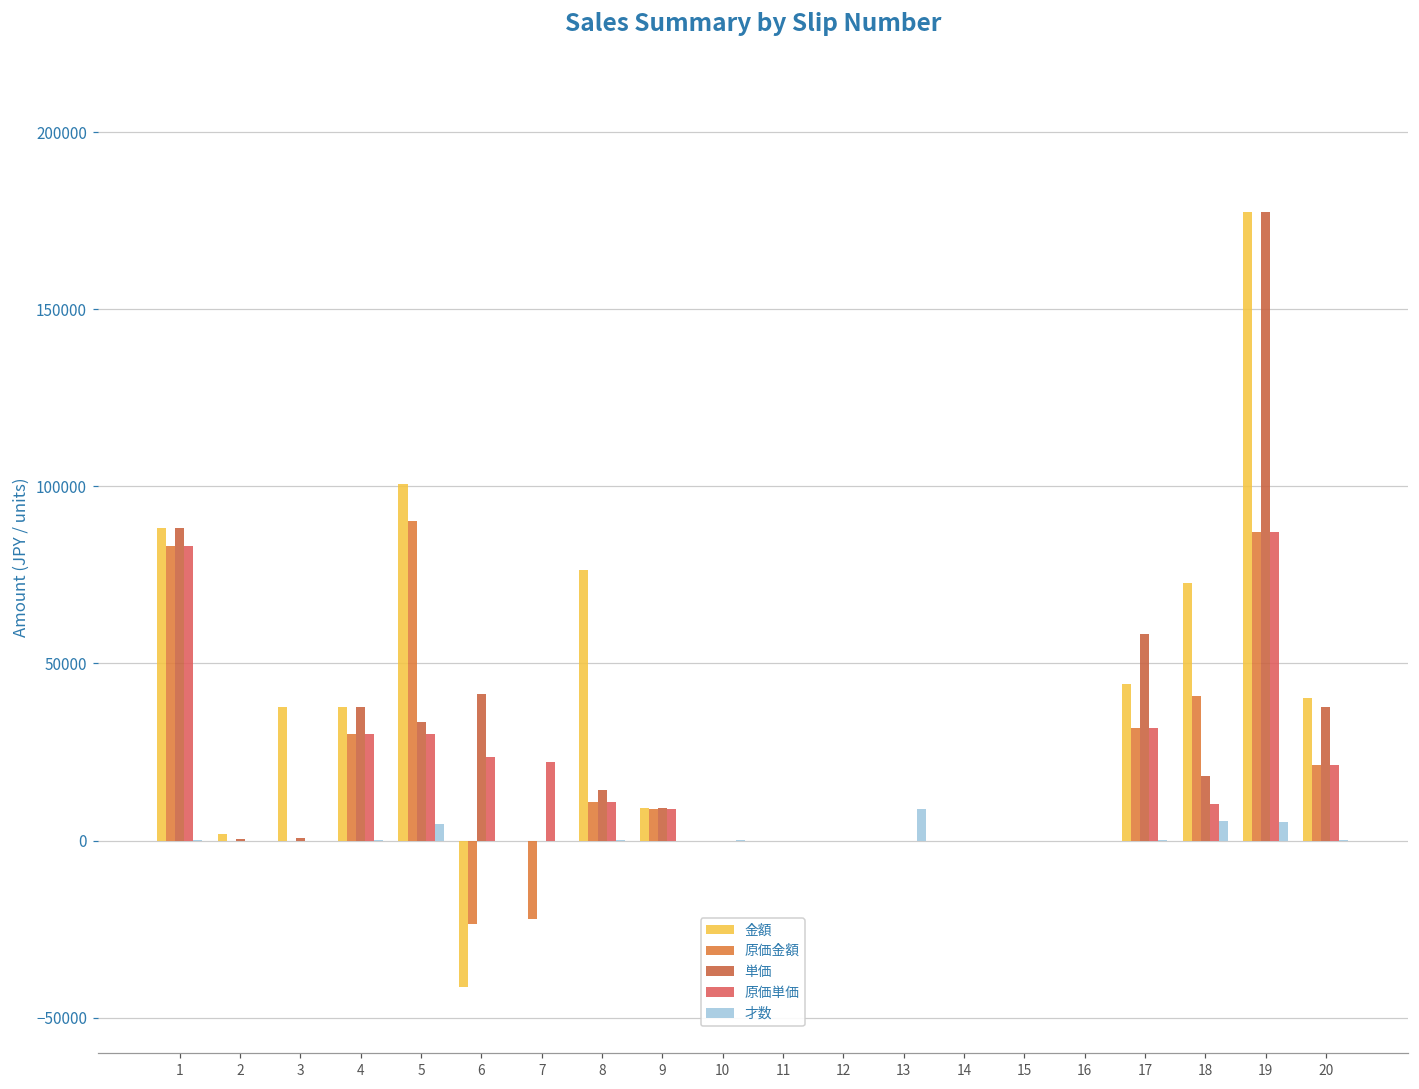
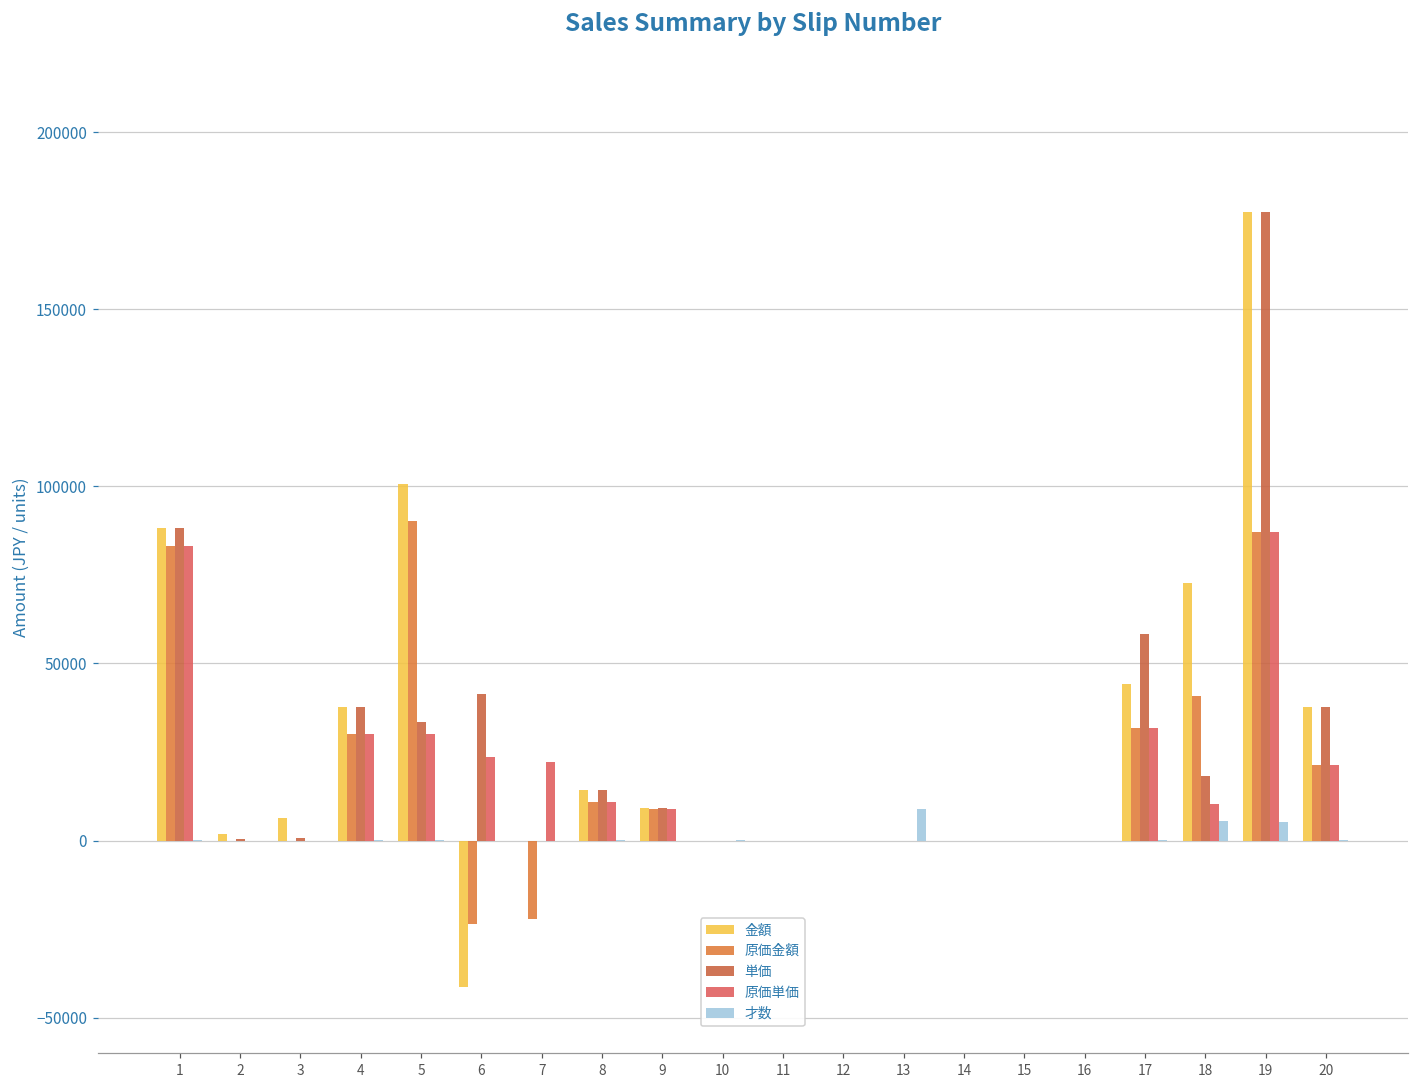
  {
    "金額": {
      "1": 88000,
      "2": 2000,
-     "3": 38000,
+     "3": 6000,
      "4": 38000,
      "5": 101000,
      "6": -41000,
      "7": 0,
-     "8": 76000,
+     "8": 14000,
      "9": 9000,
      "10": 0,
      "11": 0,
      "12": 0,
      "13": 0,
      "14": 0,
      "15": 0,
      "16": 0,
      "17": 44000,
      "18": 73000,
      "19": 177000,
-     "20": 40000
+     "20": 38000
    },
    "才数": {
      "2": 0,
      "3": 0,
-     "5": 5000,
+     "5": 0,
      "6": 0,
      "7": 0,
      "11": 0,
      "12": 0,
      "13": 9000,
      "14": 0,
      "15": 0,
      "16": 0,
      "18": 6000,
      "19": 5000
    }
  }
